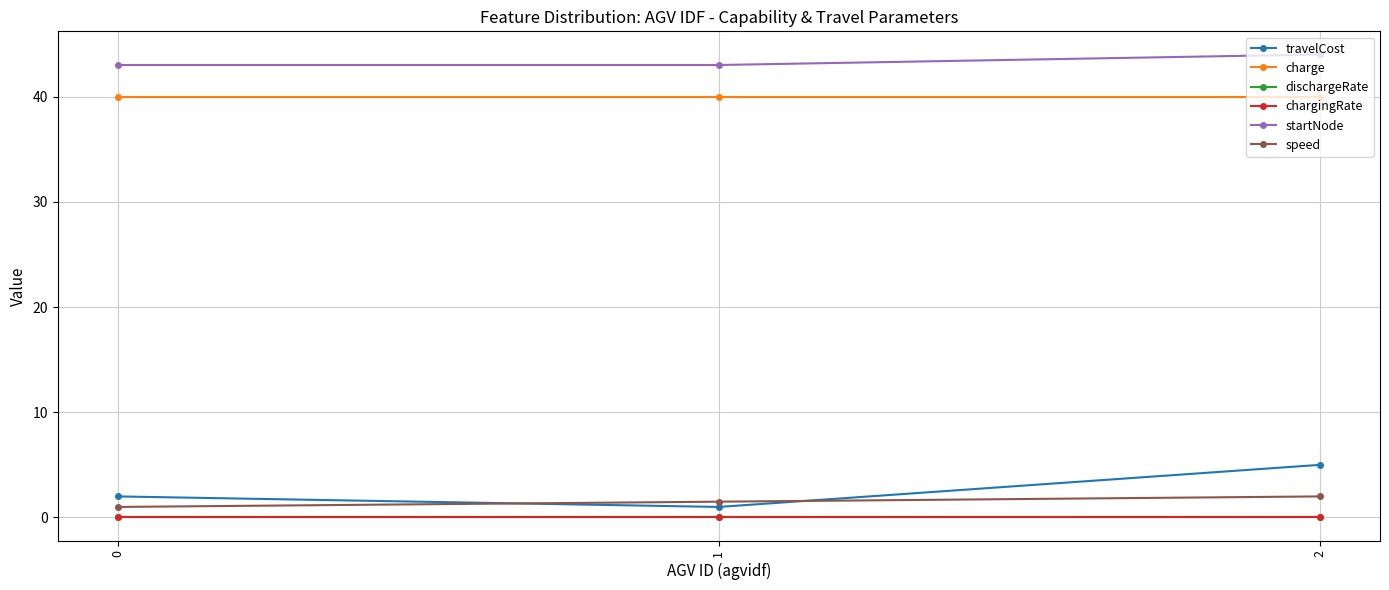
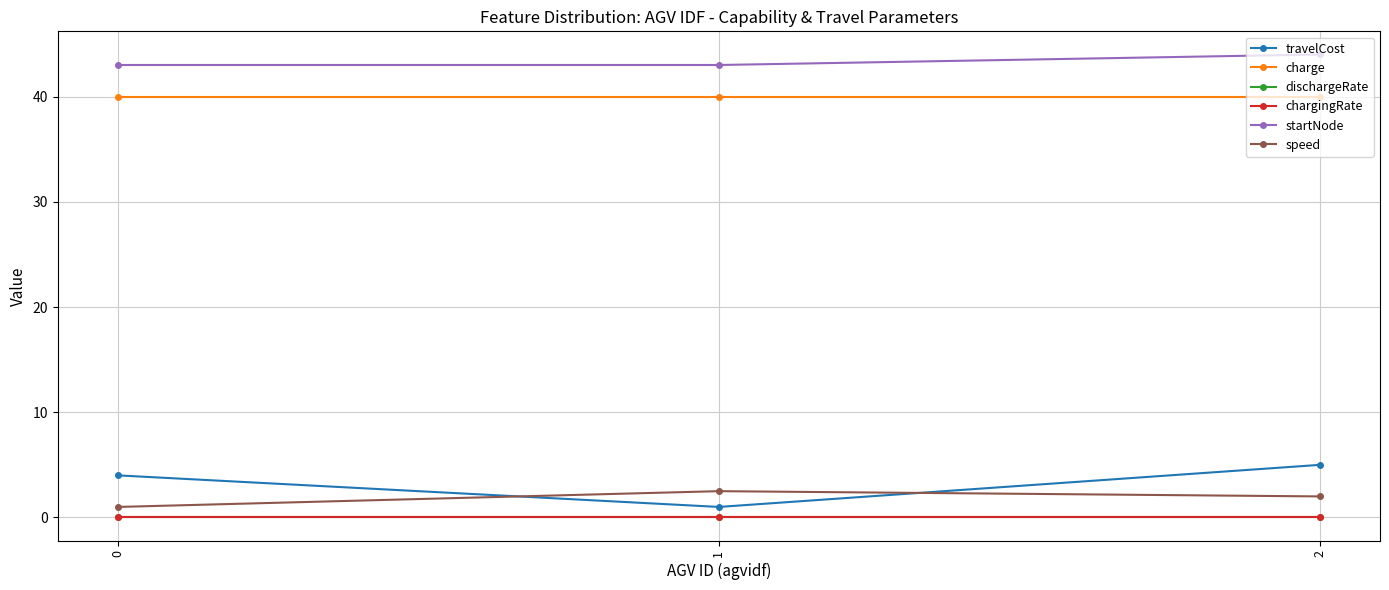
  {
    "travelCost": {
-     "0": 2,
+     "0": 4,
      "1": 1,
      "2": 5
    },
    "charge": {
      "0": 40.0,
      "1": 40.0
    },
    "chargingRate": {
      "0": 0.0,
      "1": 0.0,
      "2": 0.0
    },
    "startNode": {
      "0": 43.0,
      "1": 43.0
    },
    "speed": {
      "0": 1.0,
-     "1": 1.5,
+     "1": 2.5,
      "2": 2.0
    }
  }
